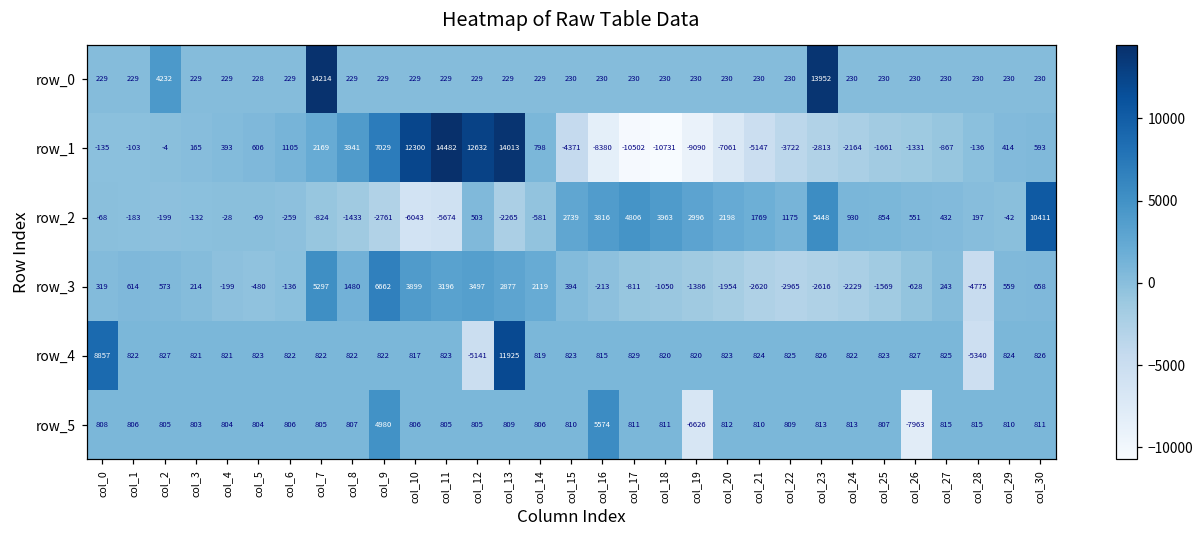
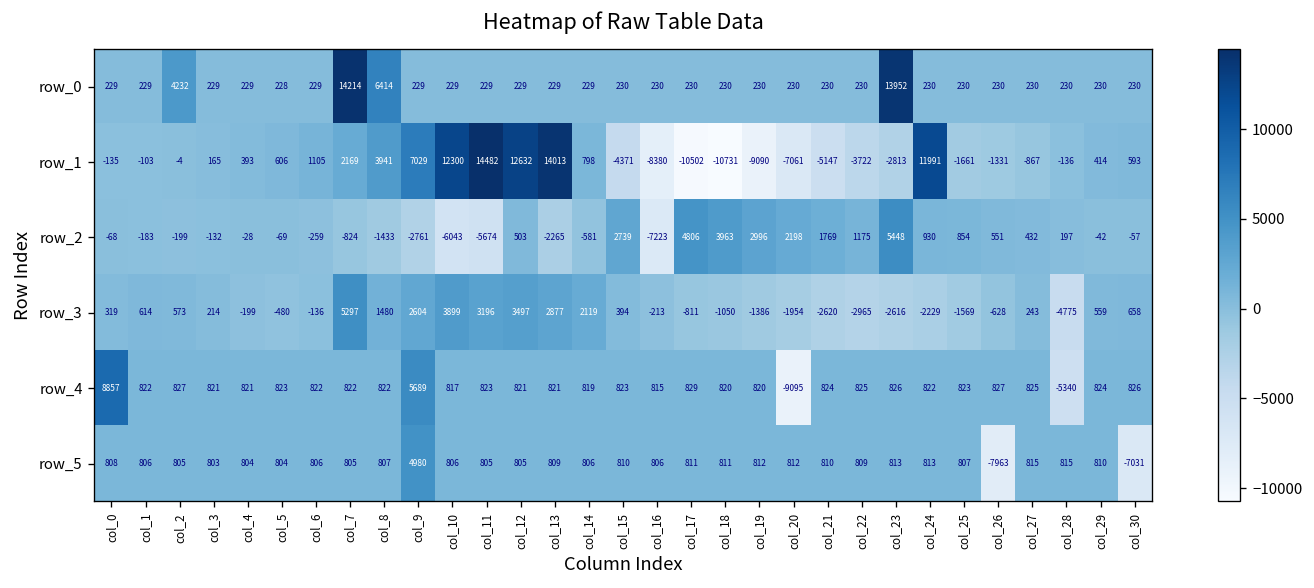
  {
    "row_0": {
      "col_0": 229,
      "col_1": 229,
      "col_2": 4232,
      "col_3": 229,
      "col_4": 229,
      "col_5": 228,
      "col_6": 229,
      "col_7": 14214,
-     "col_8": 229,
+     "col_8": 6414,
      "col_9": 229,
      "col_10": 229,
      "col_11": 229,
      "col_12": 229,
      "col_13": 229,
      "col_14": 229,
      "col_15": 230,
      "col_16": 230,
      "col_17": 230,
      "col_18": 230,
      "col_19": 230,
      "col_20": 230,
      "col_21": 230,
      "col_22": 230,
      "col_23": 13952,
      "col_24": 230,
      "col_25": 230,
      "col_26": 230,
      "col_27": 230,
      "col_28": 230,
      "col_29": 230,
      "col_30": 230
    },
    "row_1": {
      "col_0": -135,
      "col_1": -103,
      "col_2": -4,
      "col_3": 165,
      "col_4": 393,
      "col_5": 606,
      "col_6": 1105,
      "col_7": 2169,
      "col_8": 3941,
      "col_9": 7029,
      "col_10": 12300,
      "col_11": 14482,
      "col_12": 12632,
      "col_13": 14013,
      "col_14": 798,
      "col_15": -4371,
      "col_16": -8380,
      "col_17": -10502,
      "col_18": -10731,
      "col_19": -9090,
      "col_20": -7061,
      "col_21": -5147,
      "col_22": -3722,
      "col_23": -2813,
-     "col_24": -2164,
+     "col_24": 11991,
      "col_25": -1661,
      "col_26": -1331,
      "col_27": -867,
      "col_28": -136,
      "col_29": 414,
      "col_30": 593
    },
    "row_2": {
      "col_0": -68,
      "col_1": -183,
      "col_2": -199,
      "col_3": -132,
      "col_4": -28,
      "col_5": -69,
      "col_6": -259,
      "col_7": -824,
      "col_8": -1433,
      "col_9": -2761,
      "col_10": -6043,
      "col_11": -5674,
      "col_12": 503,
      "col_13": -2265,
      "col_14": -581,
      "col_15": 2739,
-     "col_16": 3816,
+     "col_16": -7223,
      "col_17": 4806,
      "col_18": 3963,
      "col_19": 2996,
      "col_20": 2198,
      "col_21": 1769,
      "col_22": 1175,
      "col_23": 5448,
      "col_24": 930,
      "col_25": 854,
      "col_26": 551,
      "col_27": 432,
      "col_28": 197,
      "col_29": -42,
-     "col_30": 10411
+     "col_30": -57
    },
    "row_3": {
      "col_0": 319,
      "col_1": 614,
      "col_2": 573,
      "col_3": 214,
      "col_4": -199,
      "col_5": -480,
      "col_6": -136,
      "col_7": 5297,
      "col_8": 1480,
-     "col_9": 6662,
+     "col_9": 2604,
      "col_10": 3899,
      "col_11": 3196,
      "col_12": 3497,
      "col_13": 2877,
      "col_14": 2119,
      "col_15": 394,
      "col_16": -213,
      "col_17": -811,
      "col_18": -1050,
      "col_19": -1386,
      "col_20": -1954,
      "col_21": -2620,
      "col_22": -2965,
      "col_23": -2616,
      "col_24": -2229,
      "col_25": -1569,
      "col_26": -628,
      "col_27": 243,
      "col_28": -4775,
      "col_29": 559,
      "col_30": 658
    },
    "row_4": {
      "col_0": 8857,
      "col_1": 822,
      "col_2": 827,
      "col_3": 821,
      "col_4": 821,
      "col_5": 823,
      "col_6": 822,
      "col_7": 822,
      "col_8": 822,
-     "col_9": 822,
+     "col_9": 5689,
      "col_10": 817,
      "col_11": 823,
-     "col_12": -5141,
-     "col_13": 11925,
+     "col_12": 821,
+     "col_13": 821,
      "col_14": 819,
      "col_15": 823,
      "col_16": 815,
      "col_17": 829,
      "col_18": 820,
      "col_19": 820,
-     "col_20": 823,
+     "col_20": -9095,
      "col_21": 824,
      "col_22": 825,
      "col_23": 826,
      "col_24": 822,
      "col_25": 823,
      "col_26": 827,
      "col_27": 825,
      "col_28": -5340,
      "col_29": 824,
      "col_30": 826
    },
    "row_5": {
      "col_0": 808,
      "col_1": 806,
      "col_2": 805,
      "col_3": 803,
      "col_4": 804,
      "col_5": 804,
      "col_6": 806,
      "col_7": 805,
      "col_8": 807,
      "col_9": 4980,
      "col_10": 806,
      "col_11": 805,
      "col_12": 805,
      "col_13": 809,
      "col_14": 806,
      "col_15": 810,
-     "col_16": 5574,
+     "col_16": 806,
      "col_17": 811,
      "col_18": 811,
-     "col_19": -6626,
+     "col_19": 812,
      "col_20": 812,
      "col_21": 810,
      "col_22": 809,
      "col_23": 813,
      "col_24": 813,
      "col_25": 807,
      "col_26": -7963,
      "col_27": 815,
      "col_28": 815,
      "col_29": 810,
-     "col_30": 811
+     "col_30": -7031
    }
  }
